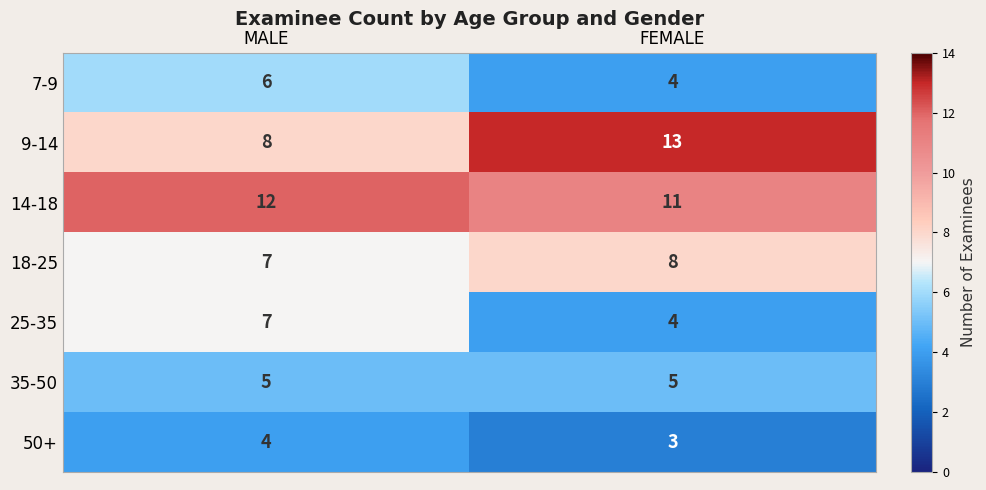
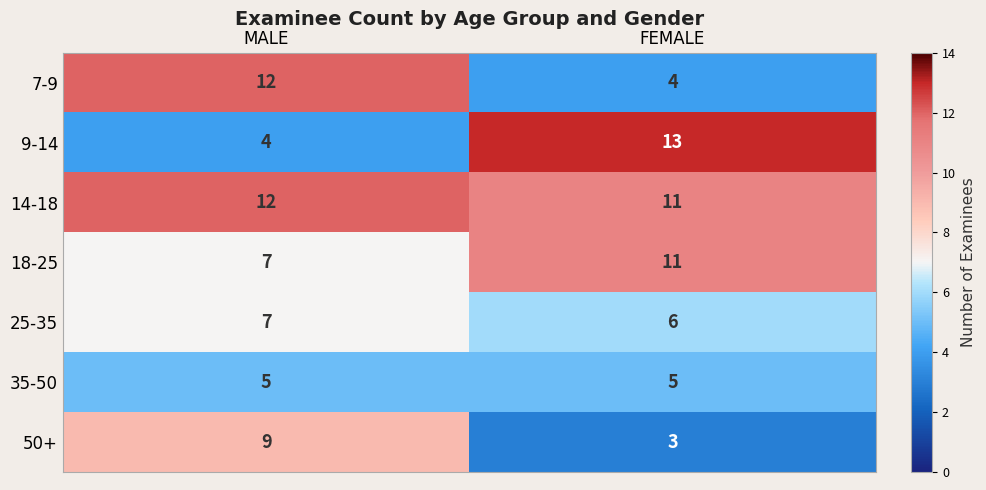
  {
    "7-9": {
-     "MALE": 6,
+     "MALE": 12,
      "FEMALE": 4
    },
    "9-14": {
-     "MALE": 8,
+     "MALE": 4,
      "FEMALE": 13
    },
    "14-18": {
      "MALE": 12,
      "FEMALE": 11
    },
    "18-25": {
      "MALE": 7,
-     "FEMALE": 8
+     "FEMALE": 11
    },
    "25-35": {
      "MALE": 7,
-     "FEMALE": 4
+     "FEMALE": 6
    },
    "35-50": {
      "MALE": 5,
      "FEMALE": 5
    },
    "50+": {
-     "MALE": 4,
+     "MALE": 9,
      "FEMALE": 3
    }
  }
